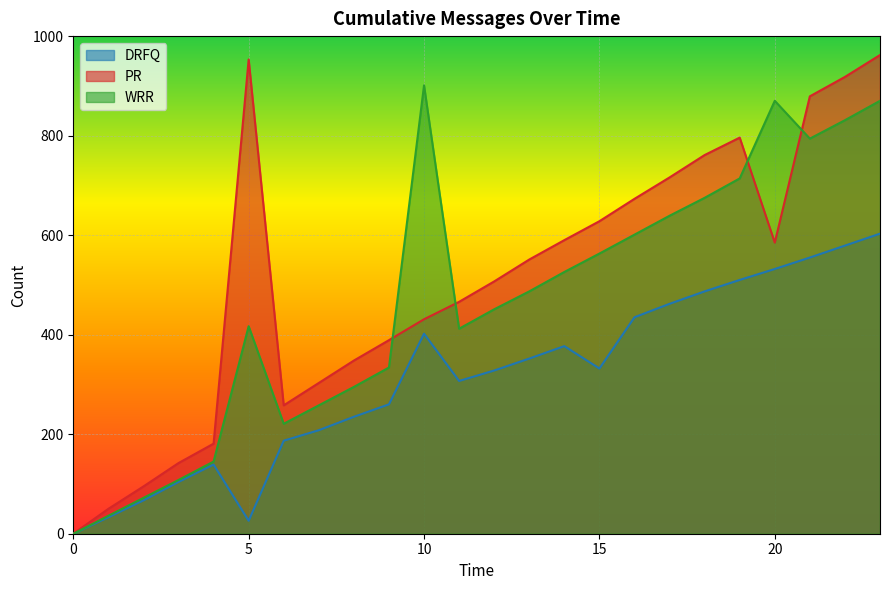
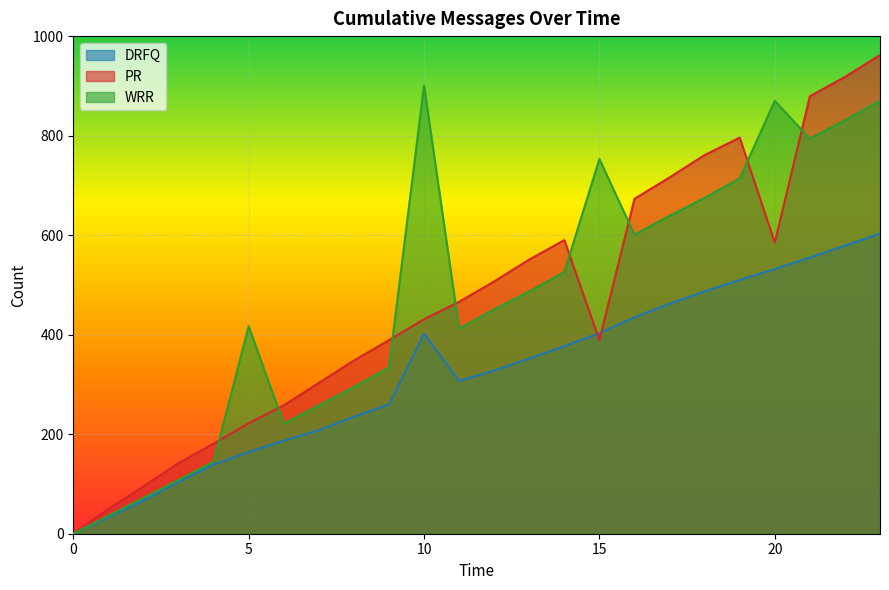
  {
    "DRFQ": {
-     "5": 30,
+     "5": 160,
      "10": 400,
-     "15": 330,
+     "15": 400,
      "20": 530
    },
    "PR": {
-     "5": 950,
+     "5": 220,
      "10": 430,
-     "15": 630,
+     "15": 390,
      "20": 590
    },
    "WRR": {
      "5": 420,
      "10": 900,
-     "15": 560,
+     "15": 750,
      "20": 870
    }
  }
